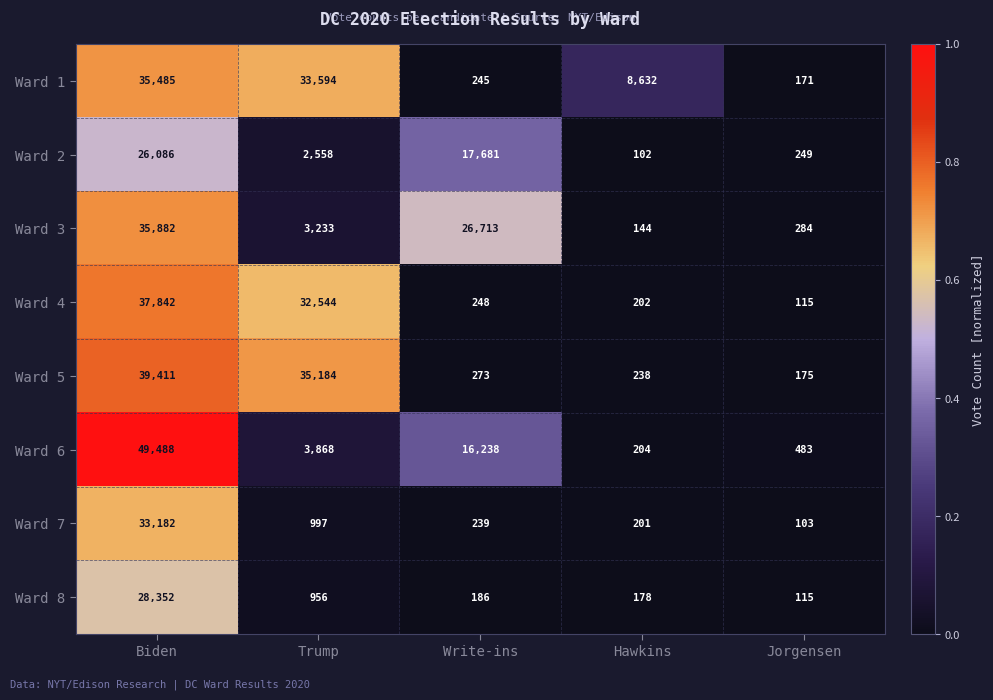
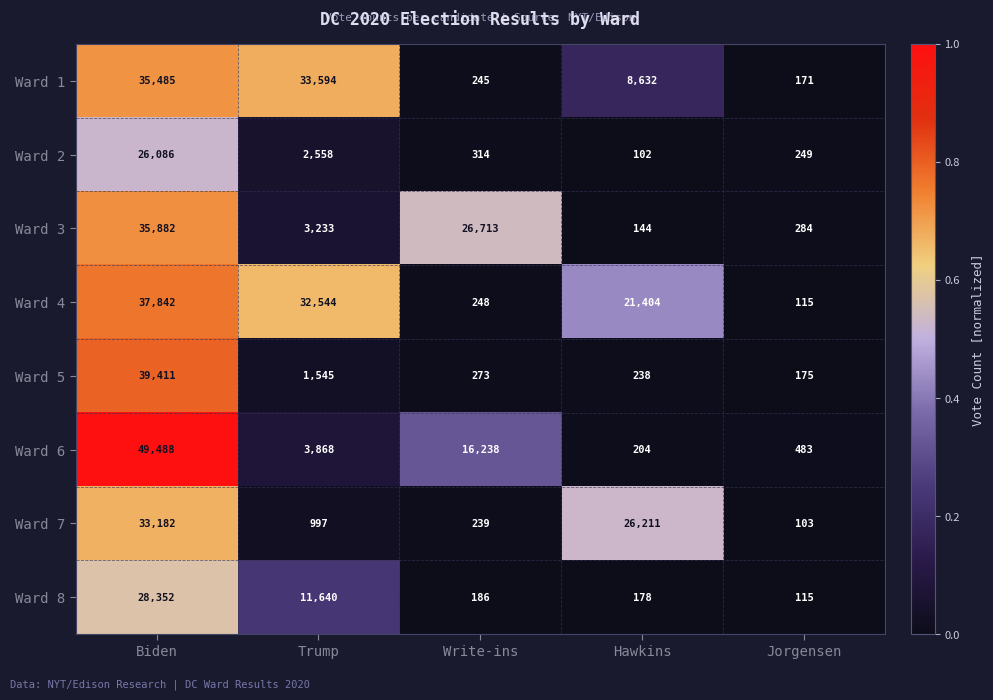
  {
    "Ward 1": {
      "Biden": "35,485",
      "Trump": "33,594",
      "Write-ins": "245",
      "Hawkins": "8,632",
      "Jorgensen": "171"
    },
    "Ward 2": {
      "Biden": "26,086",
      "Trump": "2,558",
-     "Write-ins": "17,681",
+     "Write-ins": "314",
      "Hawkins": "102",
      "Jorgensen": "249"
    },
    "Ward 3": {
      "Biden": "35,882",
      "Trump": "3,233",
      "Write-ins": "26,713",
      "Hawkins": "144",
      "Jorgensen": "284"
    },
    "Ward 4": {
      "Biden": "37,842",
      "Trump": "32,544",
      "Write-ins": "248",
-     "Hawkins": "202",
+     "Hawkins": "21,404",
      "Jorgensen": "115"
    },
    "Ward 5": {
      "Biden": "39,411",
-     "Trump": "35,184",
+     "Trump": "1,545",
      "Write-ins": "273",
      "Hawkins": "238",
      "Jorgensen": "175"
    },
    "Ward 6": {
      "Biden": "49,488",
      "Trump": "3,868",
      "Write-ins": "16,238",
      "Hawkins": "204",
      "Jorgensen": "483"
    },
    "Ward 7": {
      "Biden": "33,182",
      "Trump": "997",
      "Write-ins": "239",
-     "Hawkins": "201",
+     "Hawkins": "26,211",
      "Jorgensen": "103"
    },
    "Ward 8": {
      "Biden": "28,352",
-     "Trump": "956",
+     "Trump": "11,640",
      "Write-ins": "186",
      "Hawkins": "178",
      "Jorgensen": "115"
    }
  }
